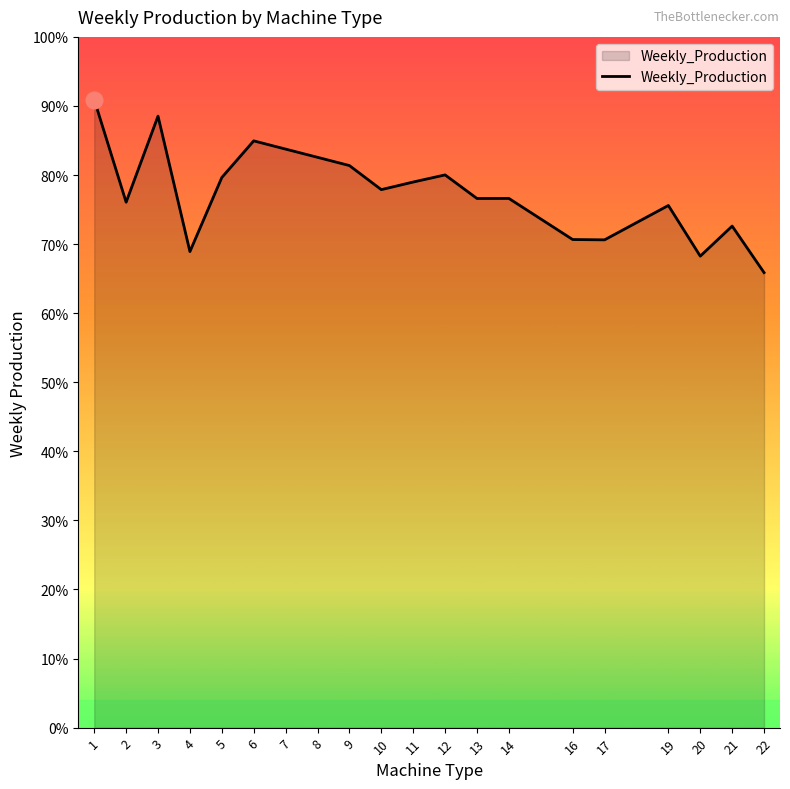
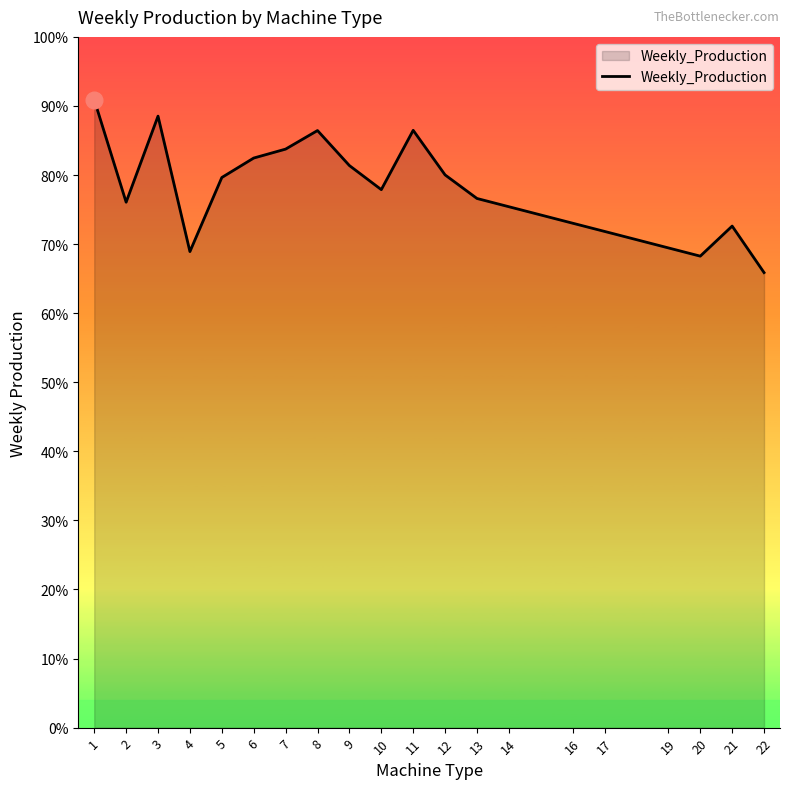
  {
    "Weekly_Production": {
      "2": "76%",
      "3": "89%",
      "4": "69%",
      "5": "80%",
-     "6": "85%",
+     "6": "82%",
      "7": "84%",
-     "8": "83%",
+     "8": "86%",
      "9": "81%",
      "10": "78%",
-     "11": "79%",
+     "11": "86%",
      "12": "80%",
      "13": "77%",
-     "14": "77%",
-     "16": "71%",
-     "17": "71%",
-     "19": "76%",
+     "14": "75%",
+     "16": "73%",
+     "17": "72%",
+     "19": "69%",
      "20": "68%",
      "21": "73%",
      "22": "66%"
    }
  }
